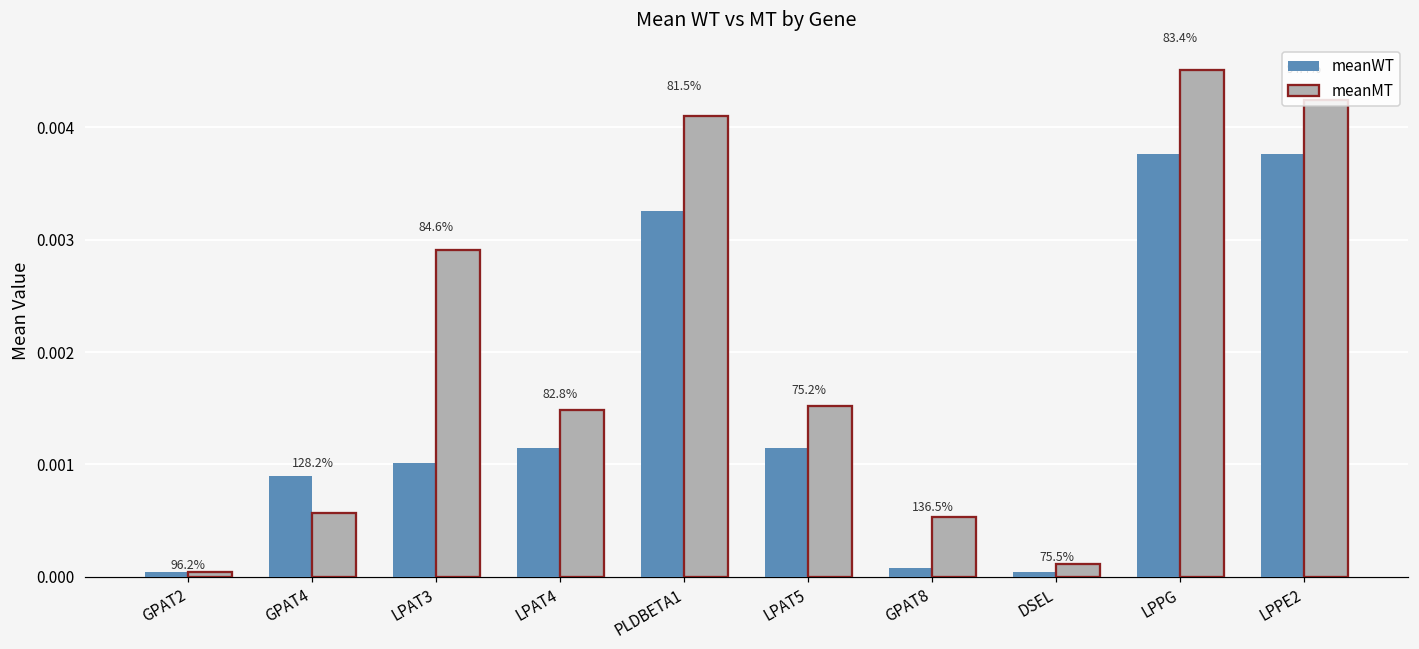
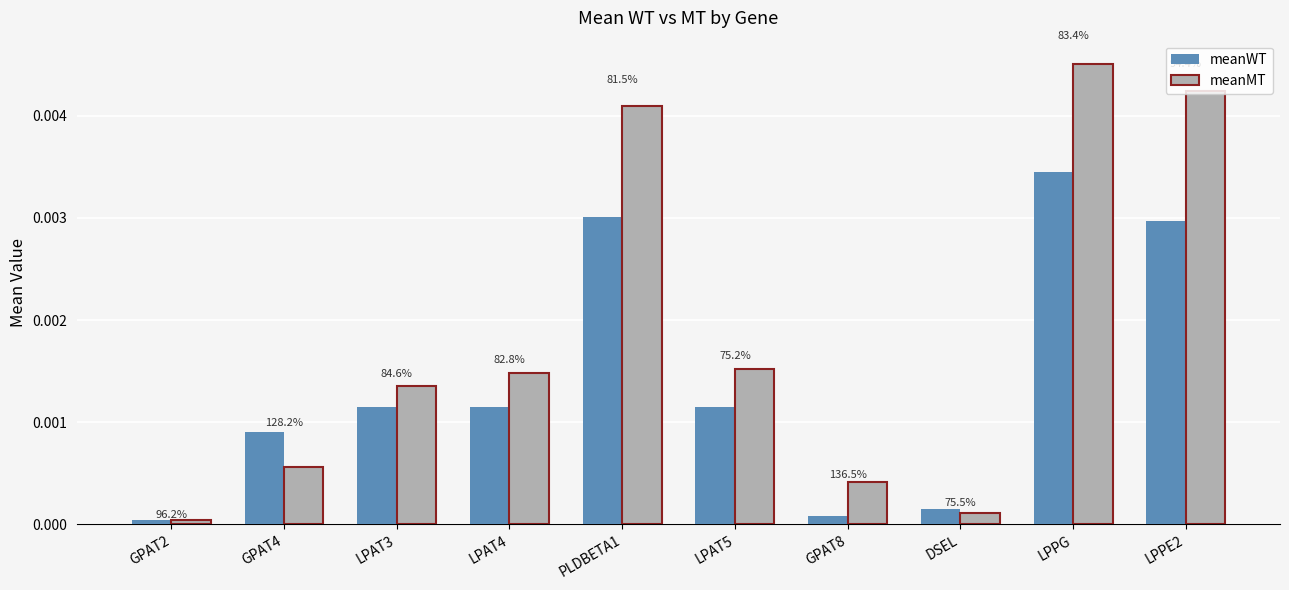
  {
    "meanWT": {
-     "LPAT3": 0.00101,
+     "LPAT3": 0.00115,
      "LPAT4": 0.00115,
-     "PLDBETA1": 0.00326,
+     "PLDBETA1": 0.00301,
      "LPAT5": 0.00115,
      "GPAT8": 0.00008,
-     "DSEL": 0.00004,
-     "LPPG": 0.00376,
-     "LPPE2": 0.00376
+     "DSEL": 0.00015,
+     "LPPG": 0.00345,
+     "LPPE2": 0.00296
    },
    "meanMT": {
      "GPAT4": 0.00056,
-     "LPAT3": 0.00291,
-     "GPAT8": 0.00053,
+     "LPAT3": 0.00135,
+     "GPAT8": 0.00041,
      "DSEL": 0.00011
    }
  }
